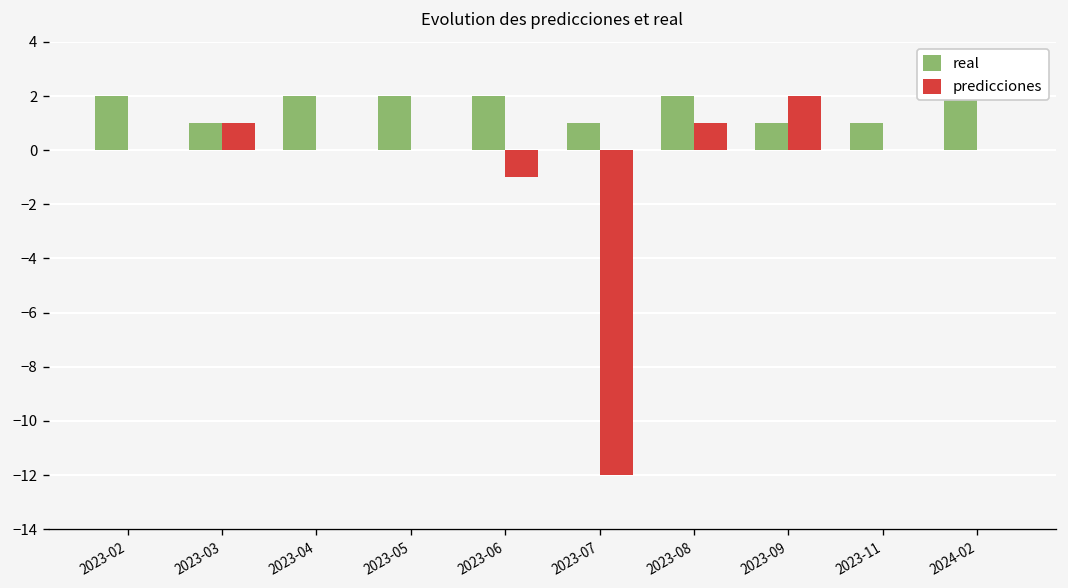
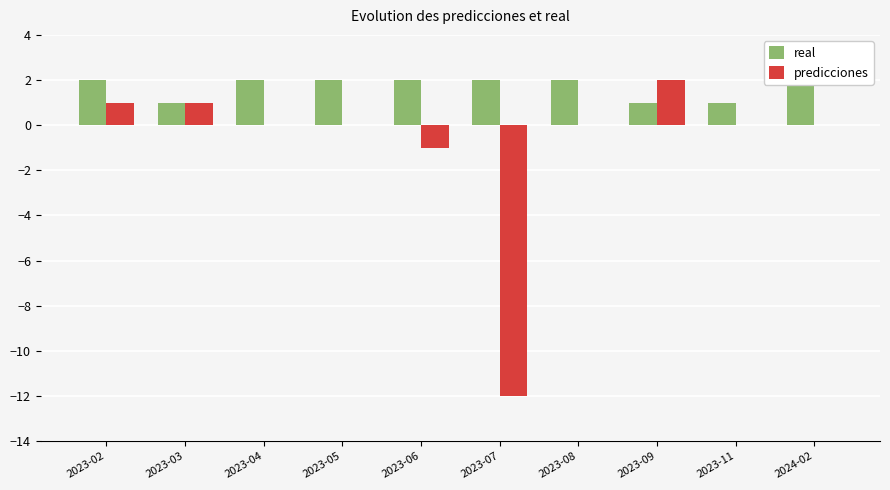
  {
    "real": {
      "2023-02": 2,
      "2023-03": 1,
      "2023-04": 2,
      "2023-05": 2,
      "2023-06": 2,
-     "2023-07": 1,
+     "2023-07": 2,
      "2023-08": 2,
      "2023-09": 1,
      "2023-11": 1
    },
    "predicciones": {
-     "2023-02": 0,
+     "2023-02": 1,
      "2023-03": 1,
      "2023-04": 0,
      "2023-05": 0,
      "2023-06": -1,
      "2023-07": -12,
-     "2023-08": 1,
+     "2023-08": 0,
      "2023-09": 2,
      "2023-11": 0,
      "2024-02": 0
    }
  }
